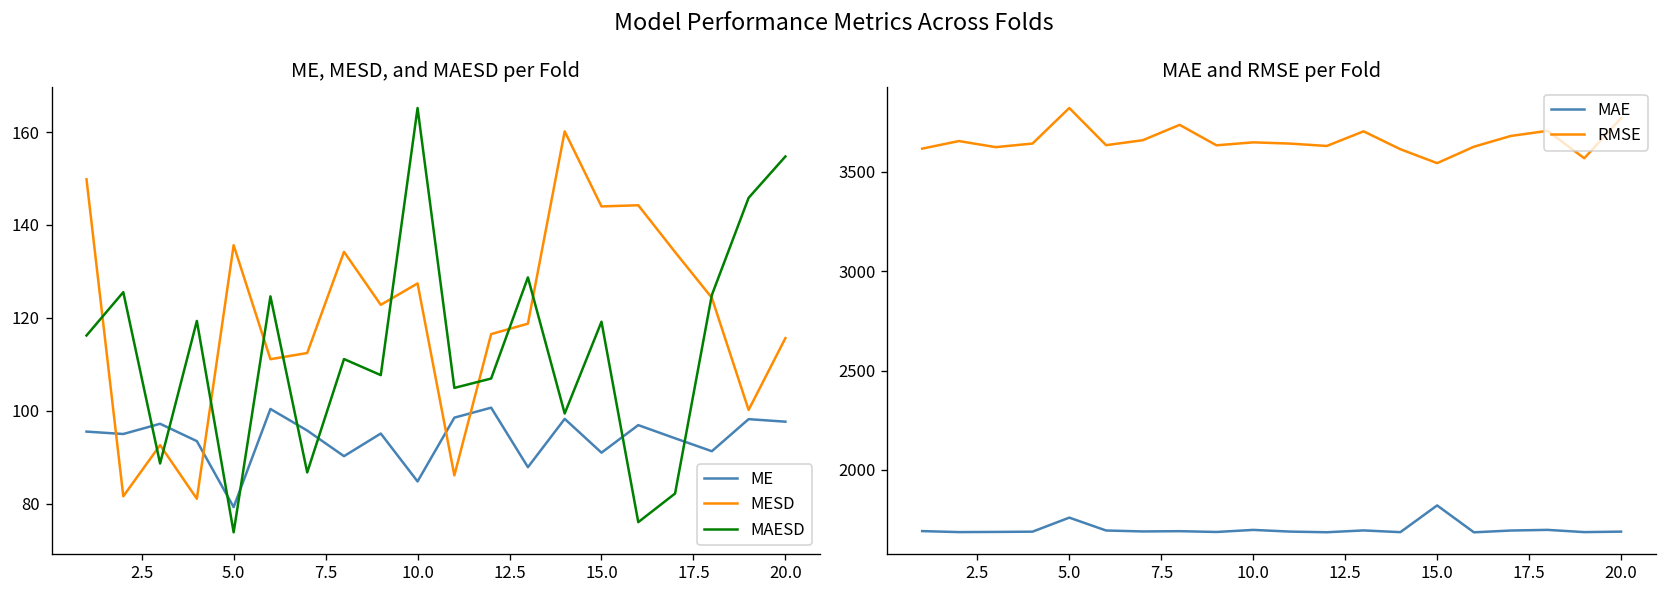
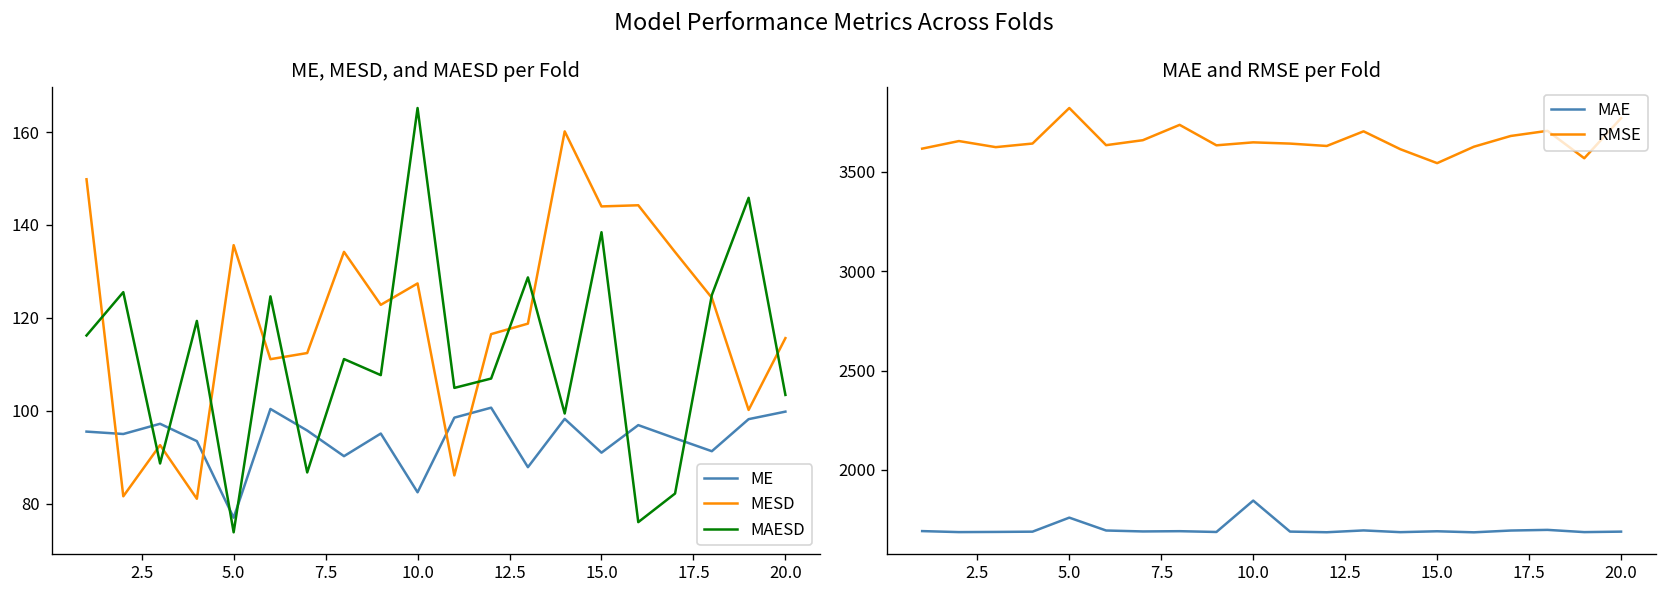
  {
    "ME, MESD, and MAESD per Fold": {
      "ME": {
-       "5.0": 79,
-       "10.0": 85,
+       "5.0": 77,
+       "10.0": 82,
        "15.0": 91,
-       "20.0": 98
+       "20.0": 100
      },
      "MESD": {
        "5.0": 136,
        "10.0": 127,
        "15.0": 144,
        "20.0": 116
      },
      "MAESD": {
        "5.0": 74,
        "10.0": 165,
-       "15.0": 119,
-       "20.0": 155
+       "15.0": 138,
+       "20.0": 103
      }
    },
    "MAE and RMSE per Fold": {
      "MAE": {
        "5.0": 1760,
-       "10.0": 1700,
-       "15.0": 1820,
+       "10.0": 1850,
+       "15.0": 1690,
        "20.0": 1690
      },
      "RMSE": {
        "5.0": 3820,
        "10.0": 3650,
        "15.0": 3540
      }
    }
  }
